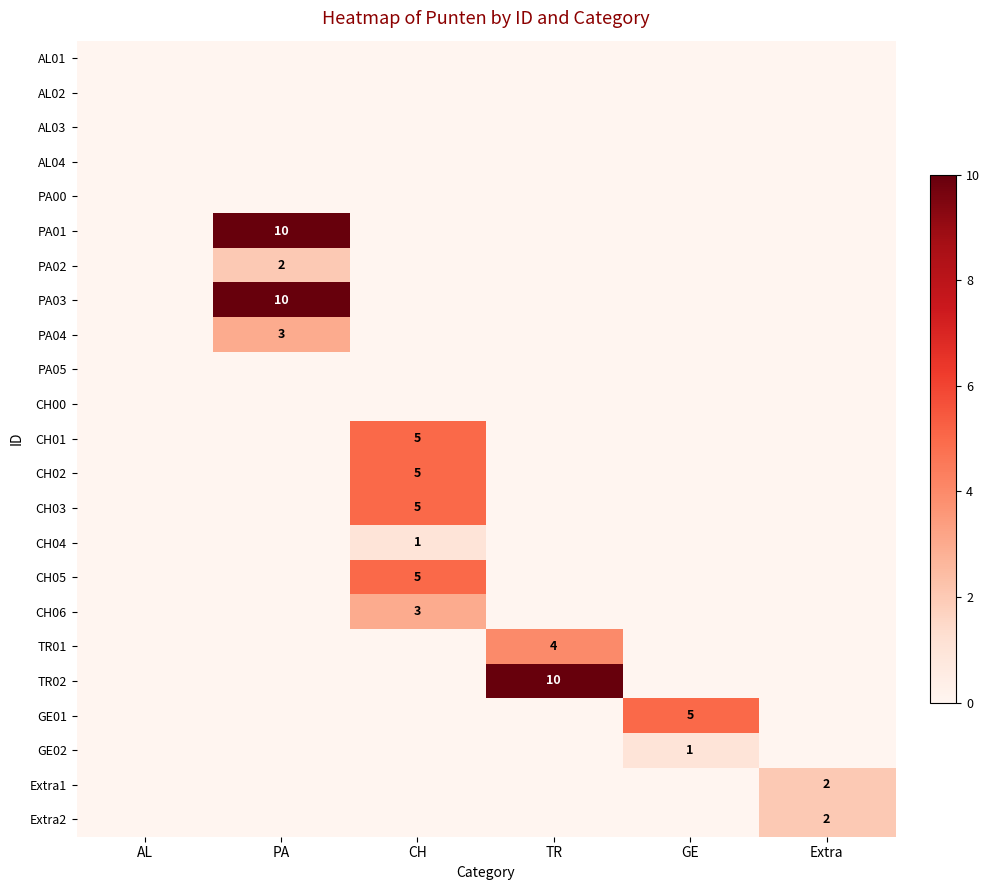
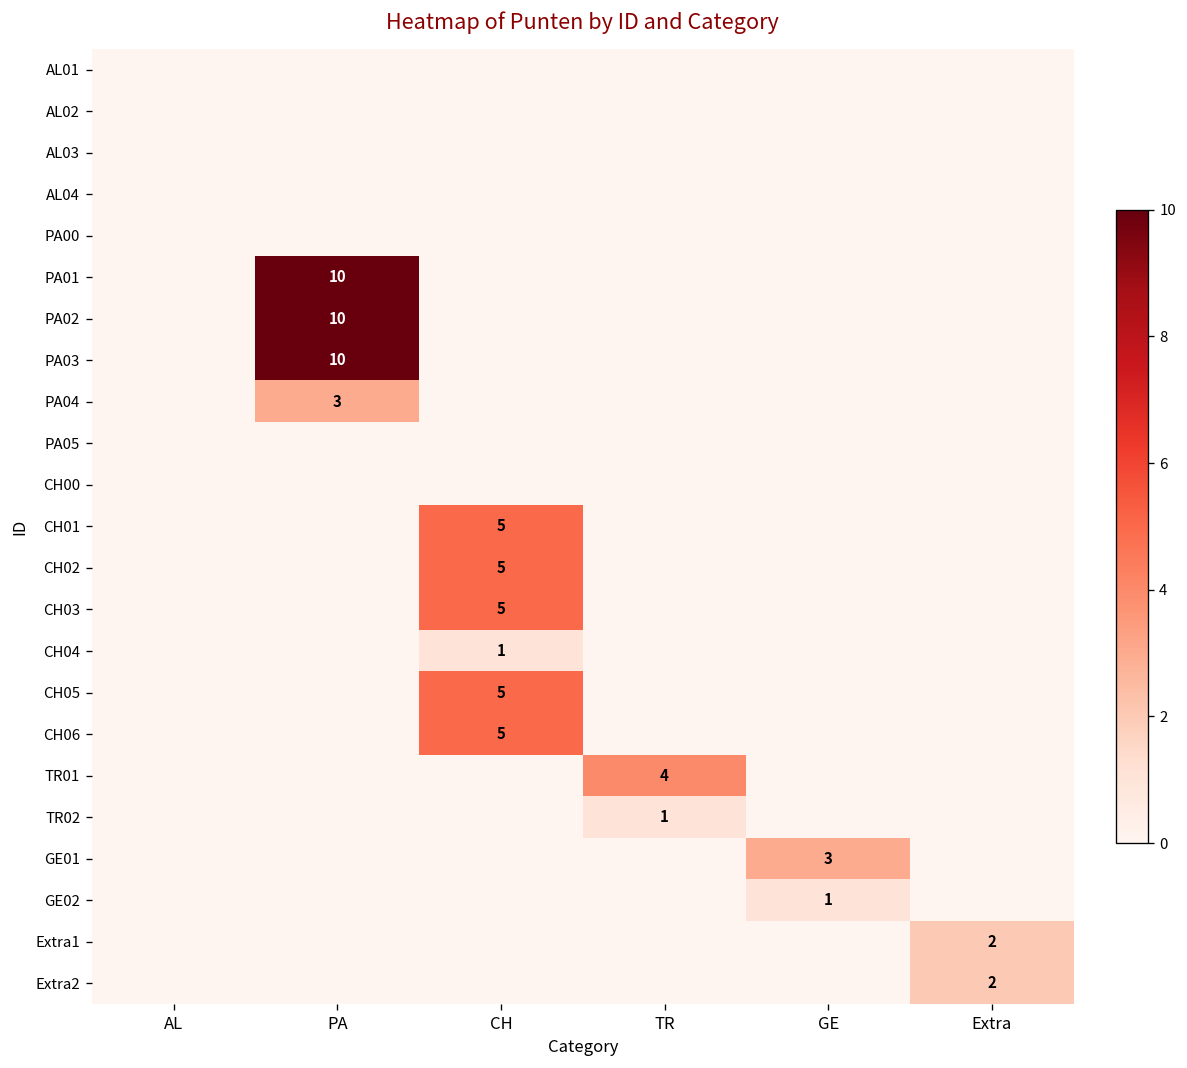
  {
    "PA01": {
      "PA": 10
    },
    "PA02": {
-     "PA": 2
+     "PA": 10
    },
    "PA03": {
      "PA": 10
    },
    "PA04": {
      "PA": 3
    },
    "CH01": {
      "CH": 5
    },
    "CH02": {
      "CH": 5
    },
    "CH03": {
      "CH": 5
    },
    "CH04": {
      "CH": 1
    },
    "CH05": {
      "CH": 5
    },
    "CH06": {
-     "CH": 3
+     "CH": 5
    },
    "TR01": {
      "TR": 4
    },
    "TR02": {
-     "TR": 10
+     "TR": 1
    },
    "GE01": {
-     "GE": 5
+     "GE": 3
    },
    "GE02": {
      "GE": 1
    },
    "Extra1": {
      "Extra": 2
    },
    "Extra2": {
      "Extra": 2
    }
  }
